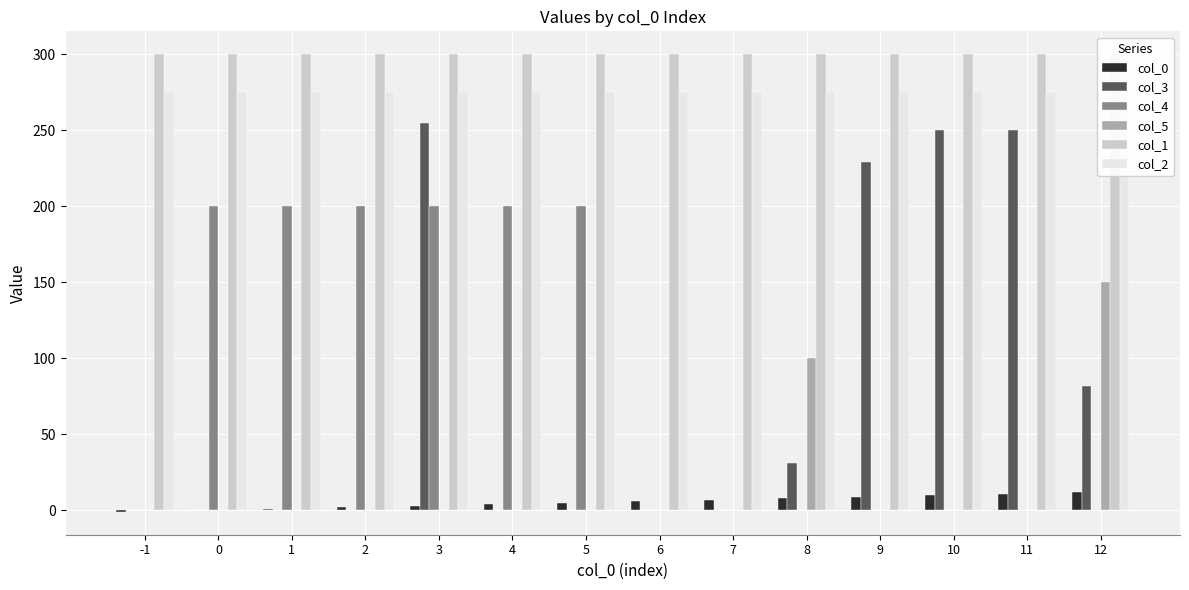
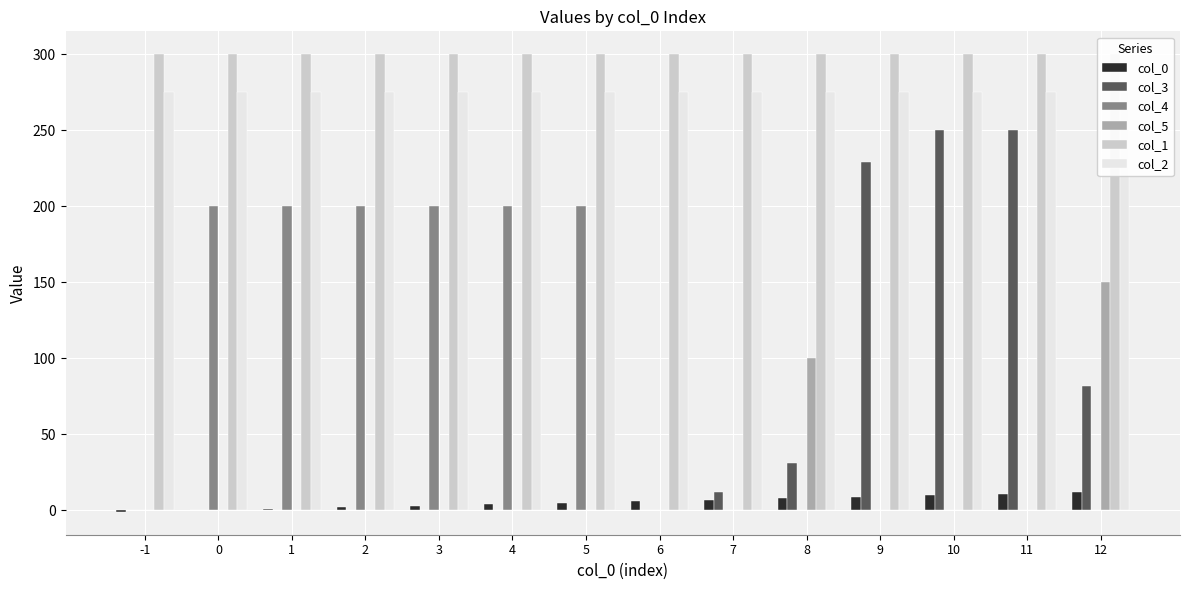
  {
    "col_0": {
      "0": 0,
      "2": 2,
      "3": 3,
      "4": 4,
      "5": 5,
      "6": 6,
      "7": 7,
      "8": 8,
      "9": 9,
      "10": 10,
      "11": 11,
      "12": 12
    },
    "col_3": {
      "-1": 0,
      "0": 0,
      "1": 0,
      "2": 0,
-     "3": 255,
+     "3": 0,
      "4": 0,
      "5": 0,
      "6": 0,
-     "7": 0,
+     "7": 12,
      "8": 31,
      "9": 229,
      "10": 250,
      "11": 250,
      "12": 82
    }
  }
